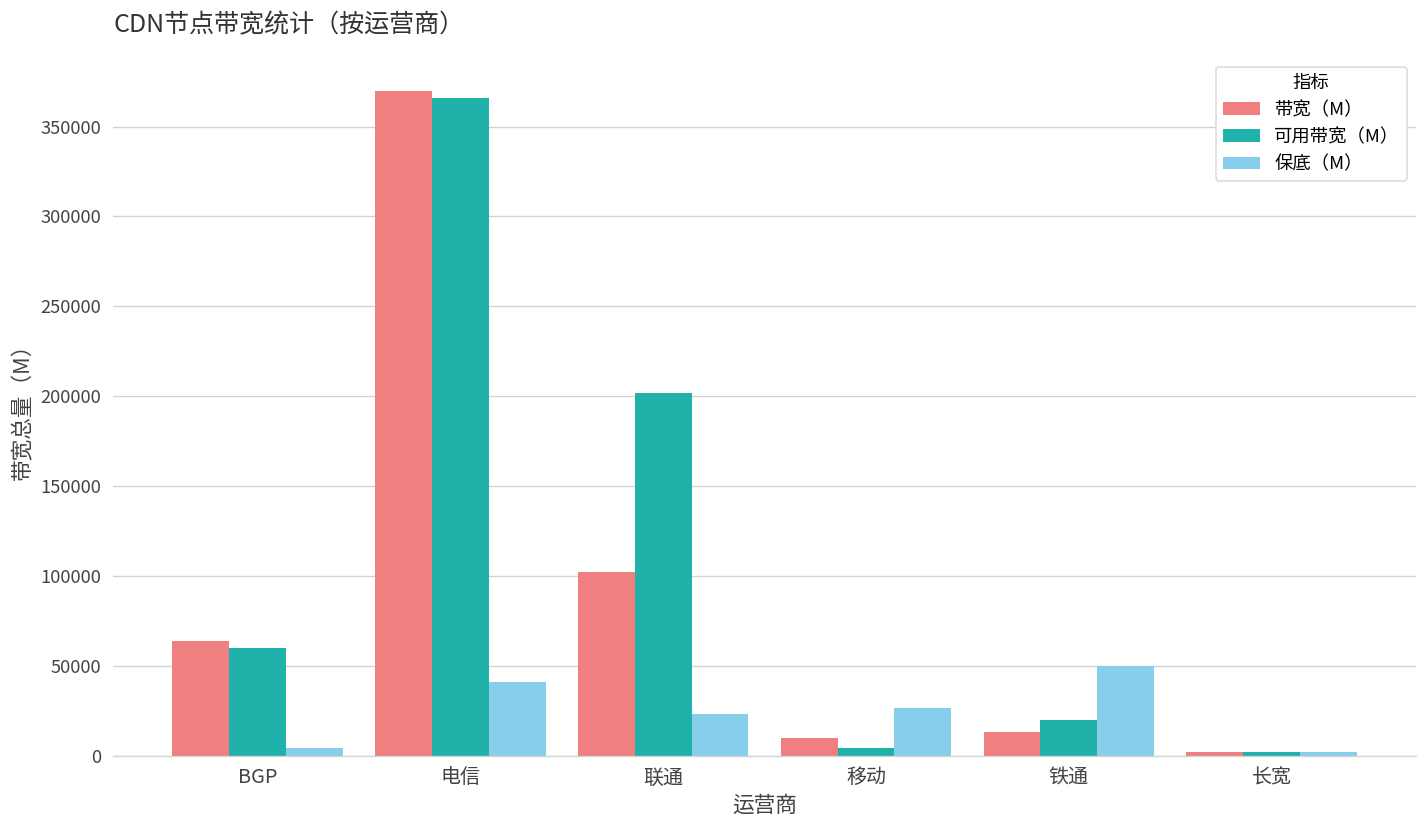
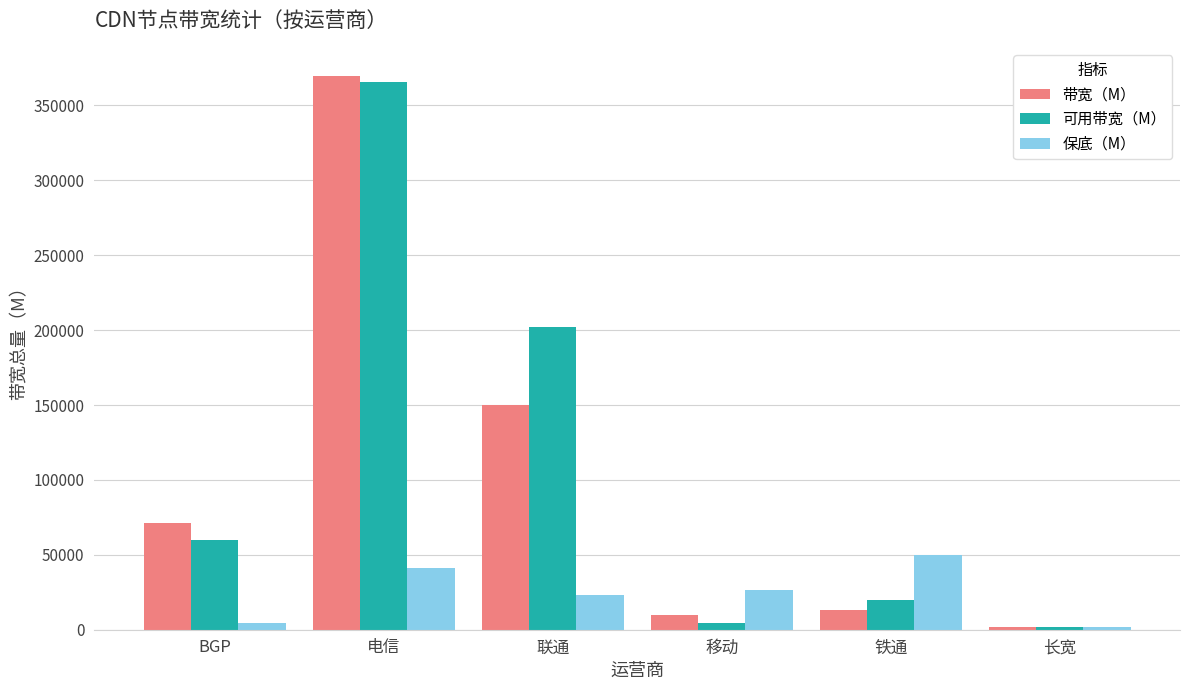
  {
    "带宽（M）": {
-     "BGP": 64000,
+     "BGP": 71000,
      "电信": 370000,
-     "联通": 102000,
+     "联通": 150000,
      "移动": 10000,
      "铁通": 13000,
      "长宽": 2000
    },
    "可用带宽（M）": {
      "BGP": 60000,
      "电信": 366000,
      "联通": 202000,
      "移动": 4000,
      "铁通": 20000,
      "长宽": 2000
    },
    "保底（M）": {
      "BGP": 4000,
      "电信": 41000,
      "联通": 23000,
      "移动": 26000,
      "铁通": 50000,
      "长宽": 2000
    }
  }
